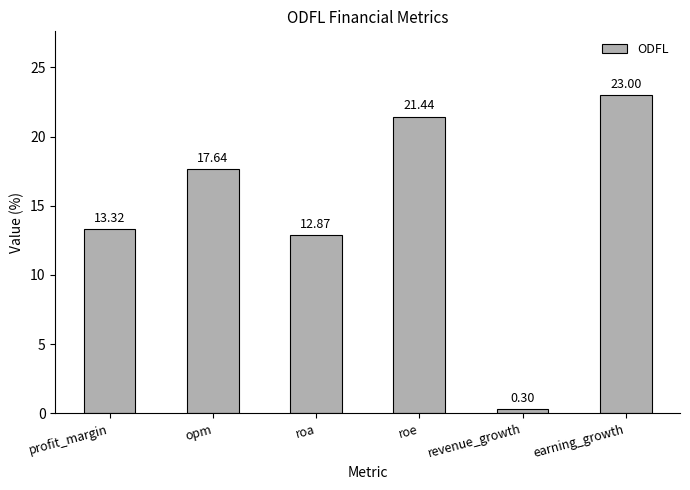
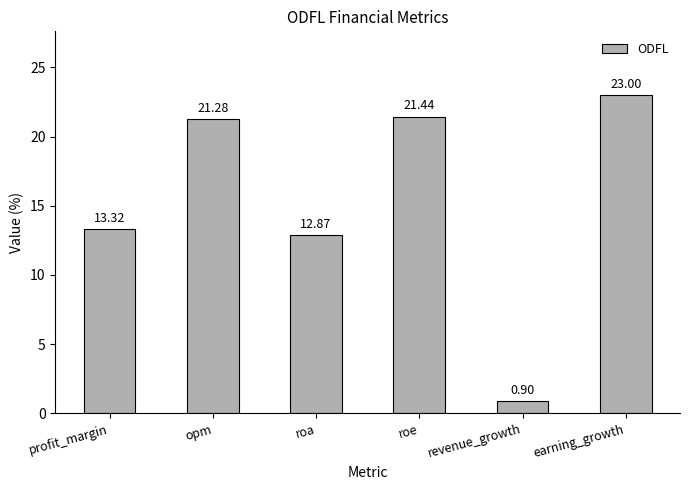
  {
    "profit_margin": 13.32,
-   "opm": 17.64,
+   "opm": 21.28,
    "roa": 12.87,
    "roe": 21.44,
-   "revenue_growth": 0.30,
+   "revenue_growth": 0.90,
    "earning_growth": 23.00
  }
